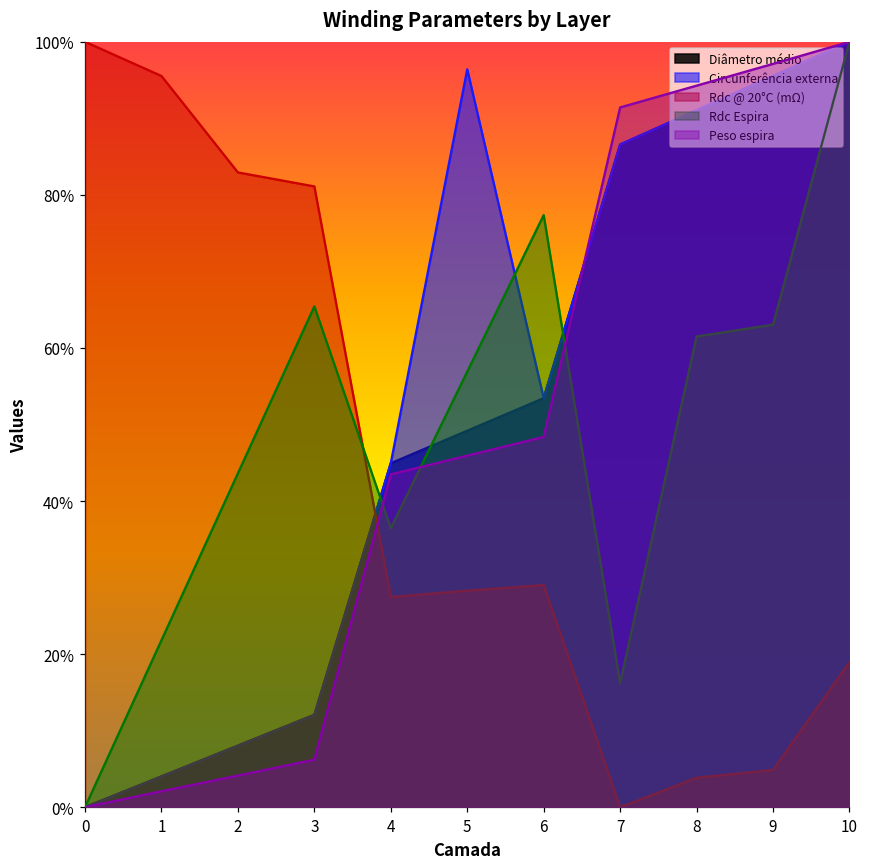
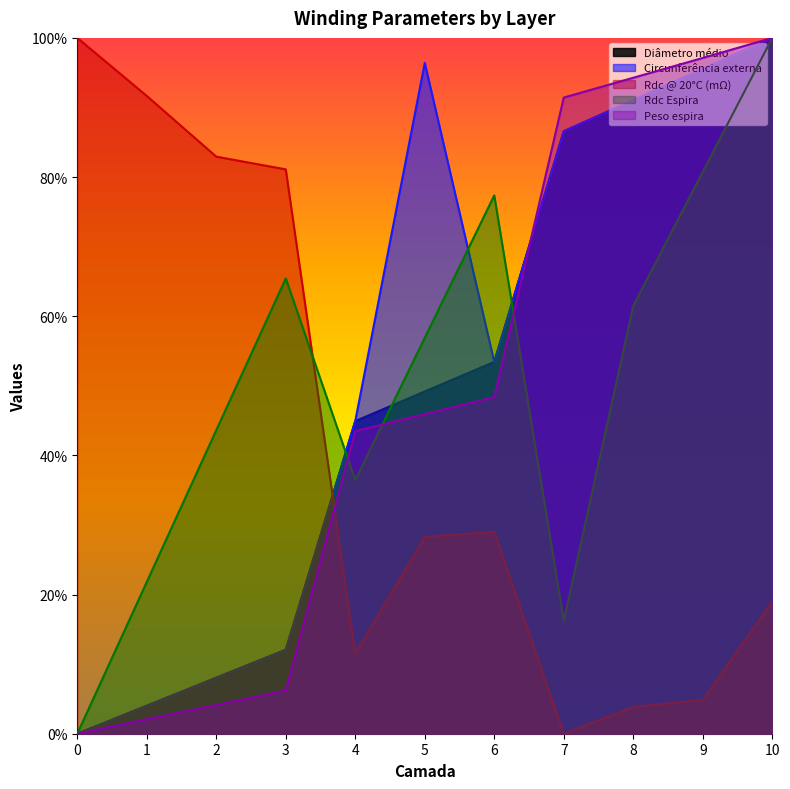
  {
    "Diâmetro médio": {
      "5": "49%"
    },
    "Circunferência externa": {
      "5": "96%"
    },
    "Rdc @ 20°C (mΩ)": {
      "0": "100%",
-     "1": "96%",
+     "1": "92%",
      "2": "83%",
      "3": "81%",
-     "4": "27%",
+     "4": "12%",
      "5": "28%",
      "6": "29%",
      "7": "0%",
      "8": "4%",
      "9": "5%",
      "10": "19%"
    },
    "Rdc Espira": {
      "1": "22%",
      "2": "44%",
      "3": "65%",
      "4": "36%",
      "5": "57%",
      "6": "77%",
      "7": "16%",
      "8": "61%",
-     "9": "63%"
+     "9": "81%"
    },
    "Peso espira": {
      "1": "2%",
      "2": "4%",
      "3": "6%",
      "4": "43%",
      "5": "46%",
      "6": "48%",
      "7": "91%"
    }
  }
